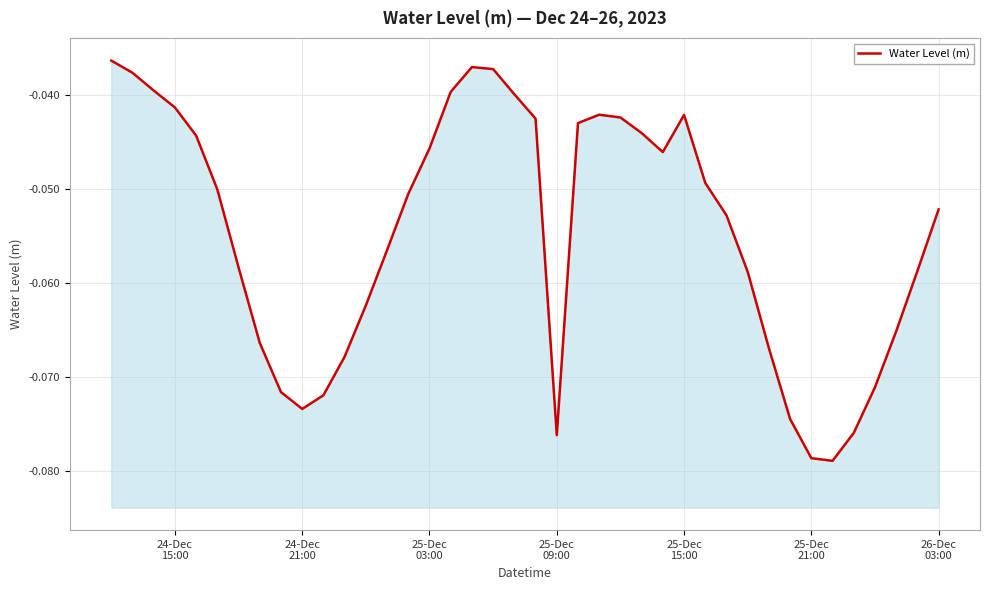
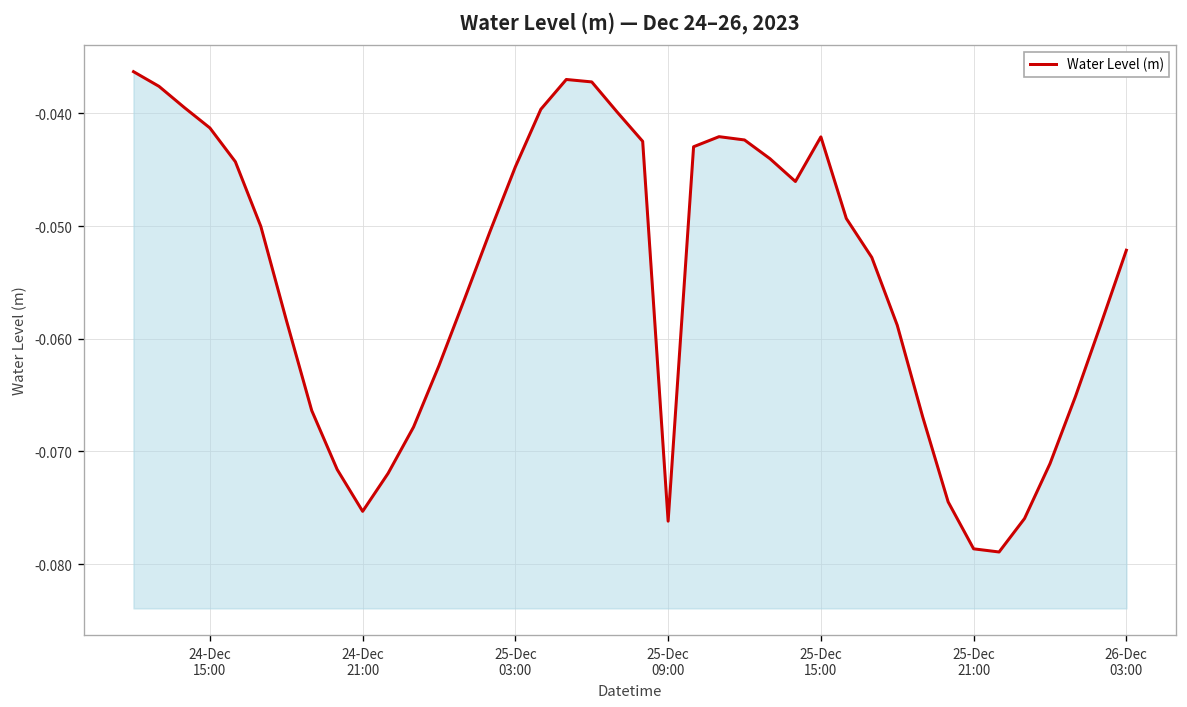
  {
    "24-Dec 15:00": -0.041,
-   "24-Dec 21:00": -0.073,
-   "25-Dec 03:00": -0.046,
+   "24-Dec 21:00": -0.075,
+   "25-Dec 03:00": -0.045,
    "25-Dec 09:00": -0.076,
    "25-Dec 15:00": -0.042,
    "25-Dec 21:00": -0.079,
    "26-Dec 03:00": -0.052
  }
